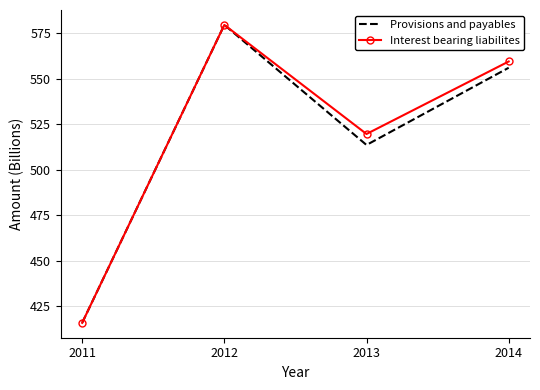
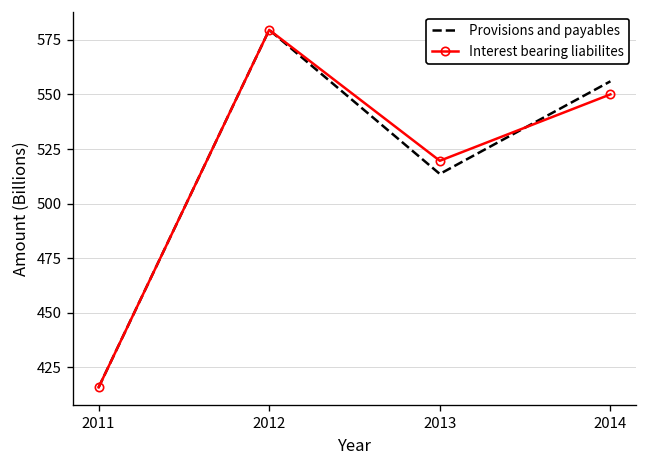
  {
    "Provisions and payables": {
      "2013": 514,
      "2014": 556
    },
    "Interest bearing liabilites": {
      "2013": 520,
-     "2014": 559
+     "2014": 550
    }
  }
